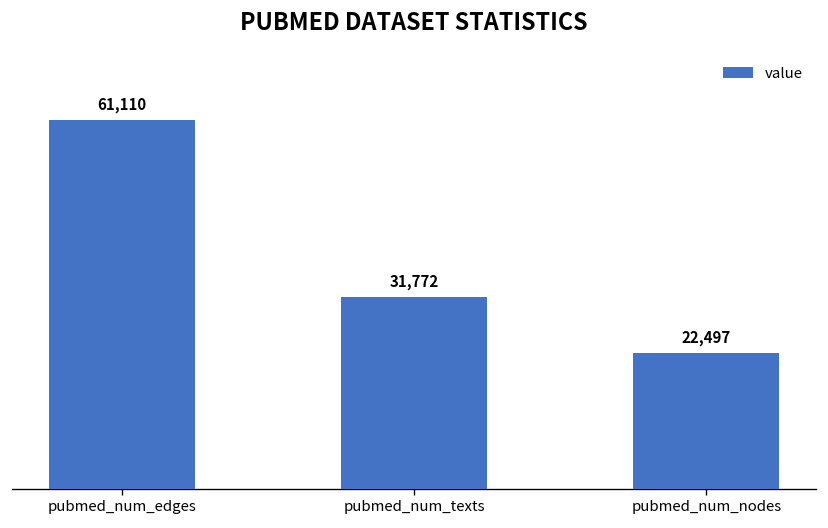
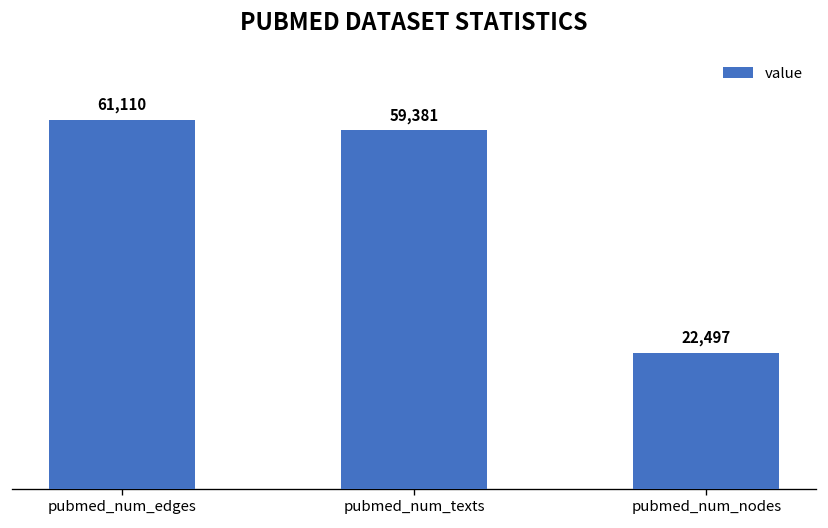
  {
    "pubmed_num_edges": "61,110",
-   "pubmed_num_texts": "31,772",
+   "pubmed_num_texts": "59,381",
    "pubmed_num_nodes": "22,497"
  }
